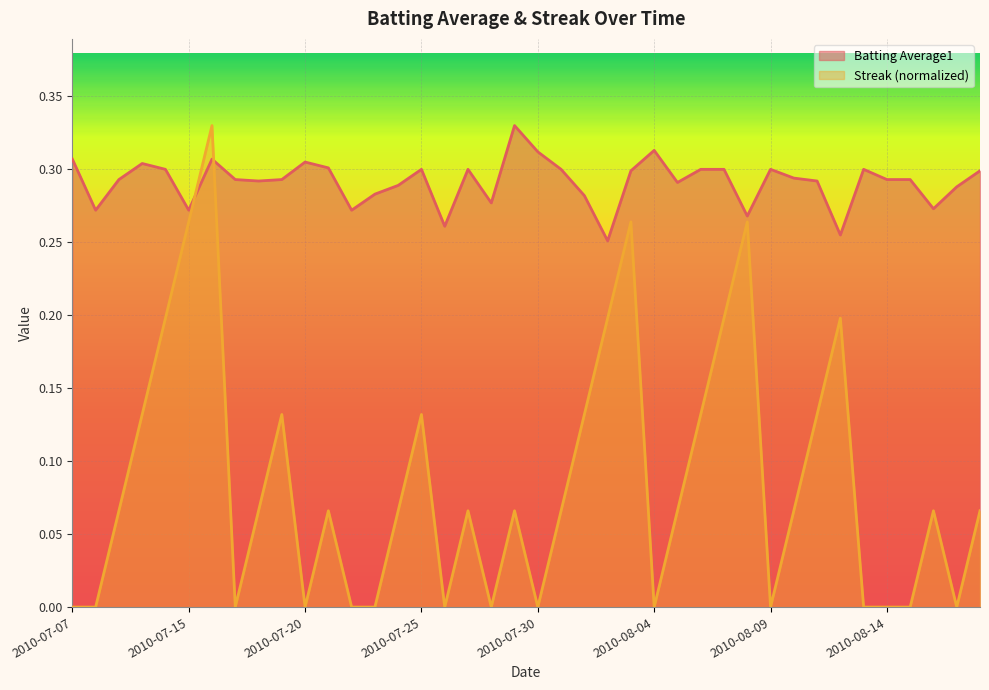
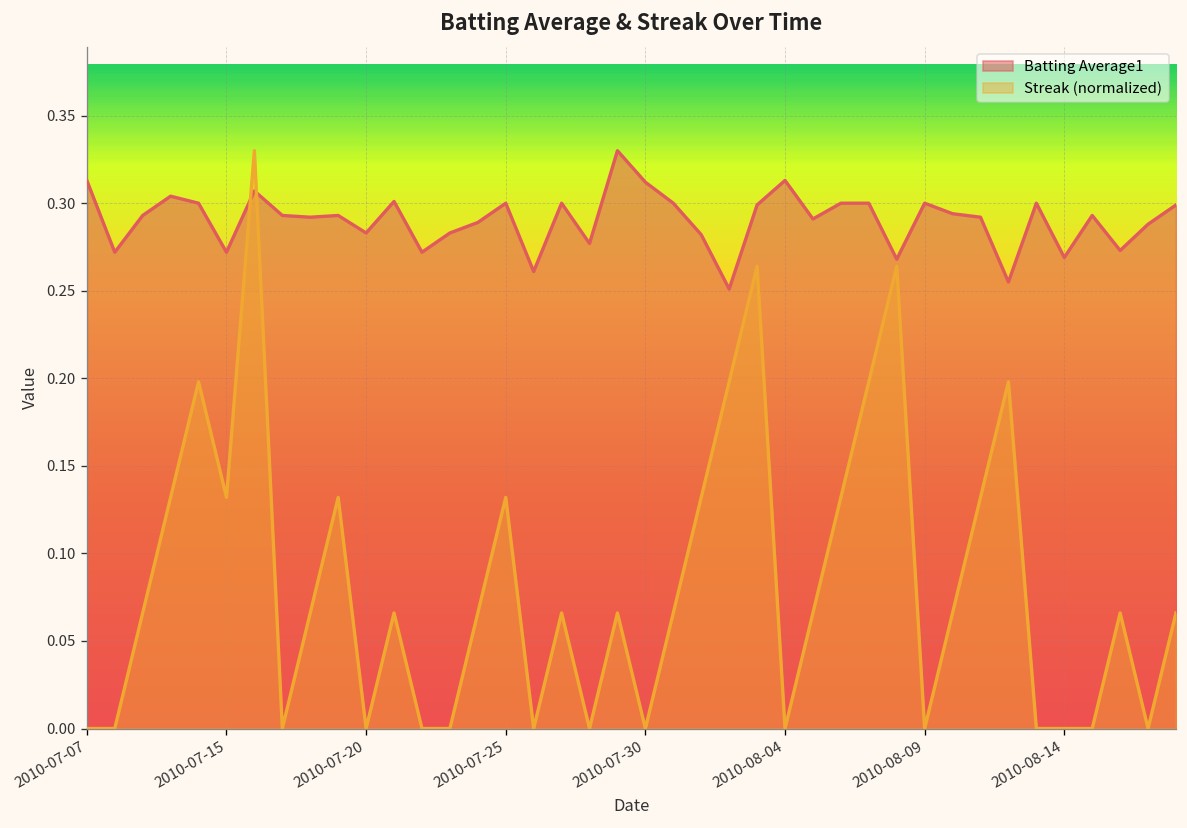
  {
    "Batting Average1": {
-     "2010-07-07": 0.307,
+     "2010-07-07": 0.313,
      "2010-07-15": 0.272,
-     "2010-07-20": 0.305,
+     "2010-07-20": 0.283,
      "2010-07-25": 0.300,
      "2010-07-30": 0.312,
      "2010-08-04": 0.313,
      "2010-08-09": 0.300,
-     "2010-08-14": 0.293
+     "2010-08-14": 0.269
    },
    "Streak (normalized)": {
      "2010-07-07": 0.000,
-     "2010-07-15": 0.264,
+     "2010-07-15": 0.132,
      "2010-07-20": 0.000,
      "2010-07-25": 0.132,
      "2010-07-30": 0.000,
      "2010-08-04": 0.000,
      "2010-08-09": 0.000,
      "2010-08-14": 0.000
    }
  }
